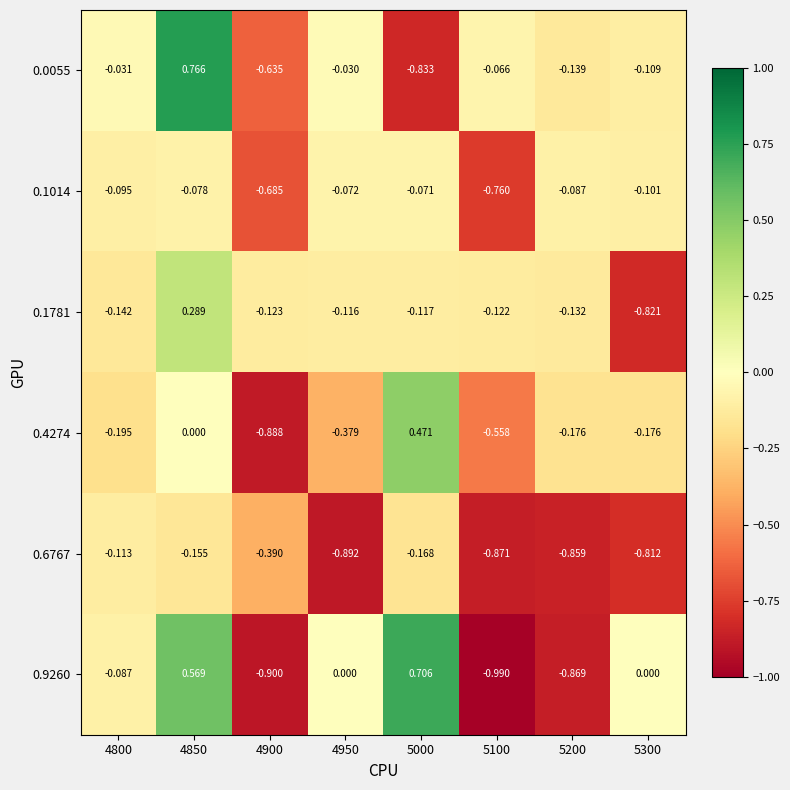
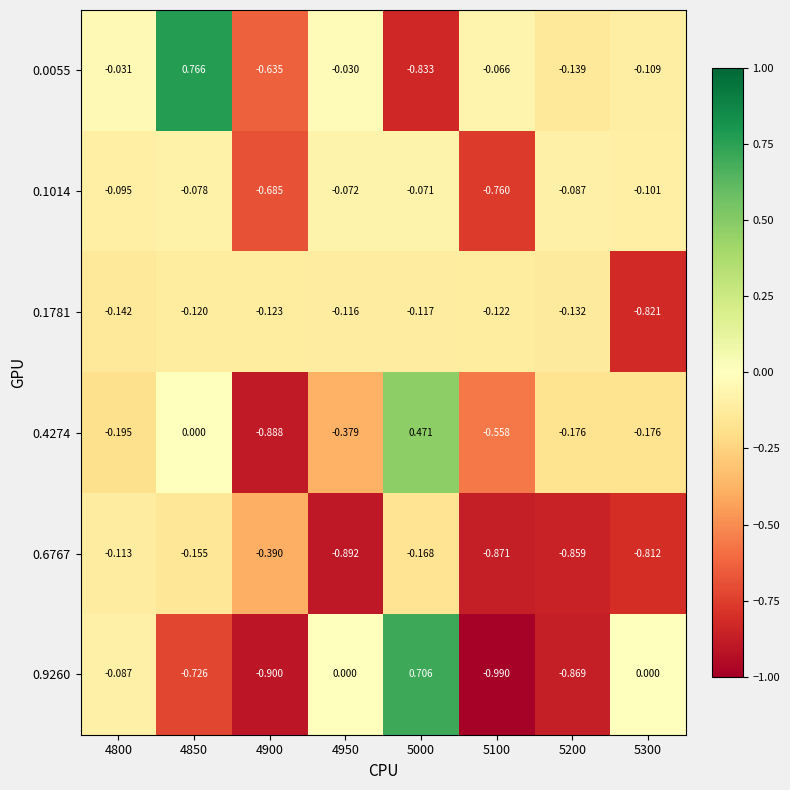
  {
    "0.0055": {
      "4800": -0.031,
      "4850": 0.766,
      "4900": -0.635,
      "4950": -0.030,
      "5000": -0.833,
      "5100": -0.066,
      "5200": -0.139,
      "5300": -0.109
    },
    "0.1014": {
      "4800": -0.095,
      "4850": -0.078,
      "4900": -0.685,
      "4950": -0.072,
      "5000": -0.071,
      "5100": -0.760,
      "5200": -0.087,
      "5300": -0.101
    },
    "0.1781": {
      "4800": -0.142,
-     "4850": 0.289,
+     "4850": -0.120,
      "4900": -0.123,
      "4950": -0.116,
      "5000": -0.117,
      "5100": -0.122,
      "5200": -0.132,
      "5300": -0.821
    },
    "0.4274": {
      "4800": -0.195,
      "4850": 0.000,
      "4900": -0.888,
      "4950": -0.379,
      "5000": 0.471,
      "5100": -0.558,
      "5200": -0.176,
      "5300": -0.176
    },
    "0.6767": {
      "4800": -0.113,
      "4850": -0.155,
      "4900": -0.390,
      "4950": -0.892,
      "5000": -0.168,
      "5100": -0.871,
      "5200": -0.859,
      "5300": -0.812
    },
    "0.9260": {
      "4800": -0.087,
-     "4850": 0.569,
+     "4850": -0.726,
      "4900": -0.900,
      "4950": 0.000,
      "5000": 0.706,
      "5100": -0.990,
      "5200": -0.869,
      "5300": 0.000
    }
  }
